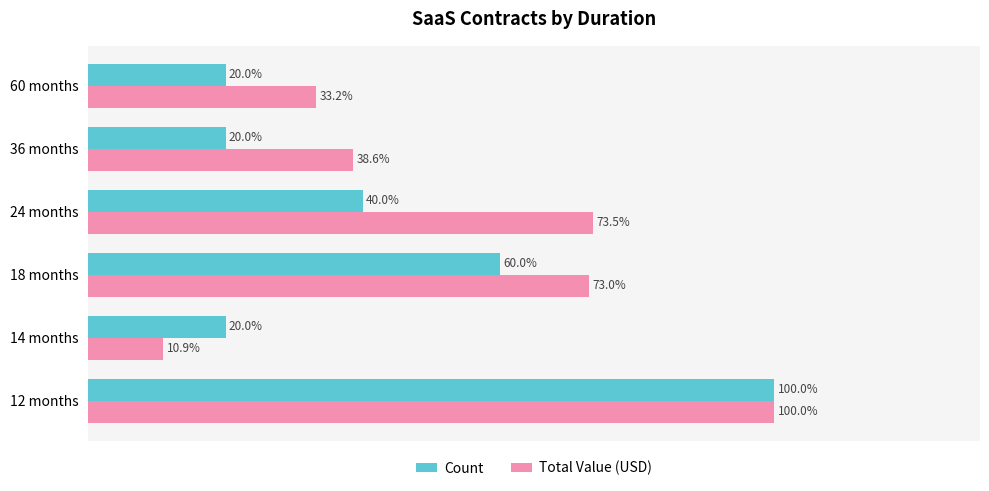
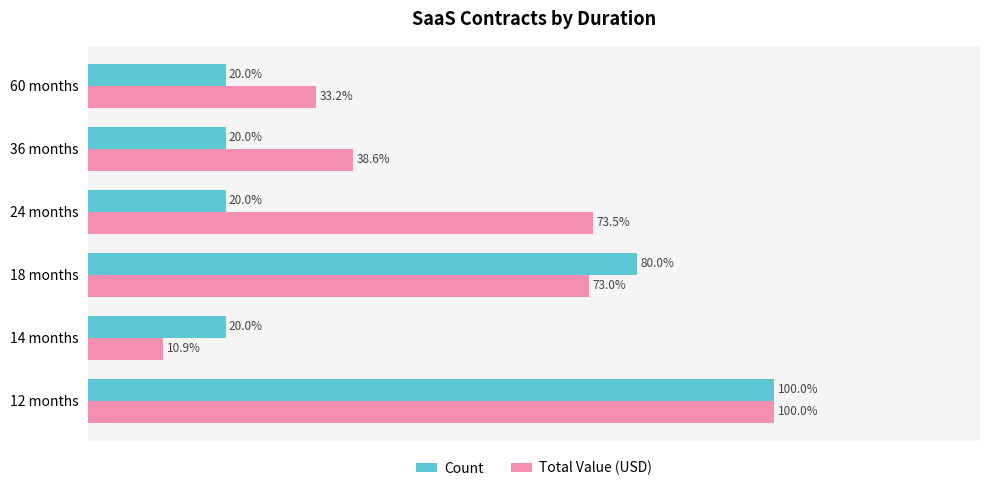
  {
    "Count": {
      "60 months": "20.0%",
      "36 months": "20.0%",
-     "24 months": "40.0%",
-     "18 months": "60.0%",
+     "24 months": "20.0%",
+     "18 months": "80.0%",
      "14 months": "20.0%",
      "12 months": "100.0%"
    },
    "Total Value (USD)": {
      "60 months": "33.2%",
      "36 months": "38.6%",
      "24 months": "73.5%",
      "18 months": "73.0%",
      "14 months": "10.9%",
      "12 months": "100.0%"
    }
  }
